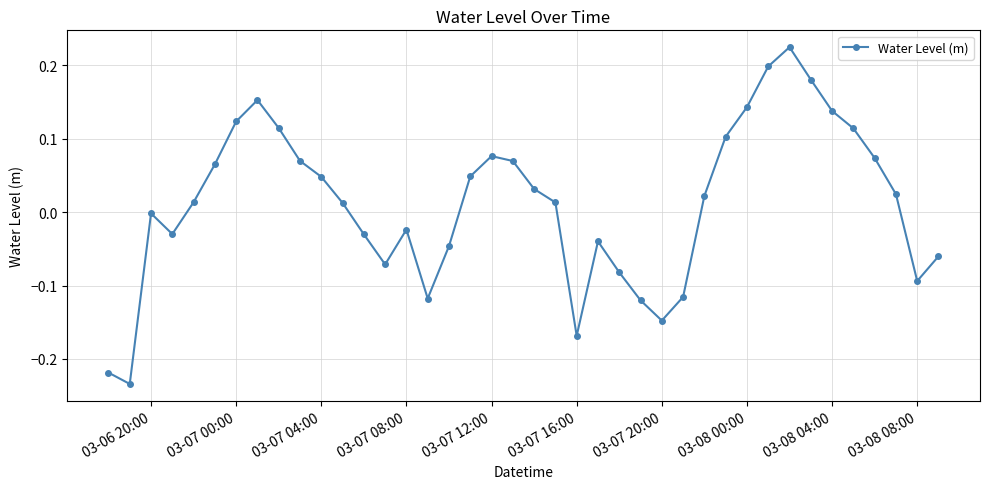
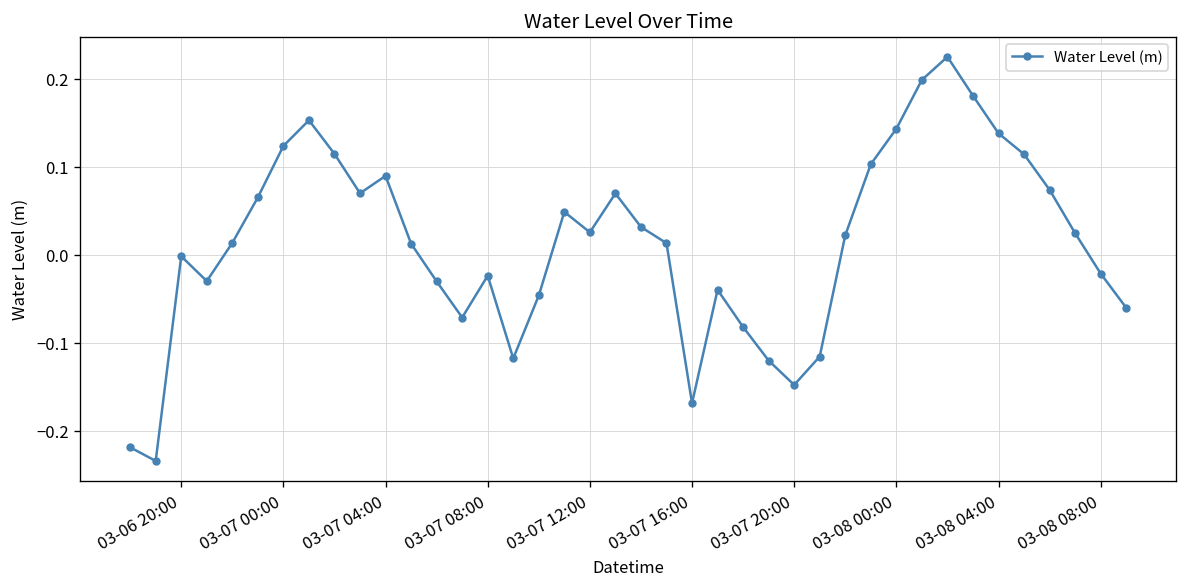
  {
    "03-06 20:00": 0.00,
    "03-07 00:00": 0.12,
-   "03-07 04:00": 0.05,
+   "03-07 04:00": 0.09,
    "03-07 08:00": -0.02,
-   "03-07 12:00": 0.08,
+   "03-07 12:00": 0.03,
    "03-07 16:00": -0.17,
    "03-07 20:00": -0.15,
    "03-08 00:00": 0.14,
    "03-08 04:00": 0.14,
-   "03-08 08:00": -0.09
+   "03-08 08:00": -0.02
  }
